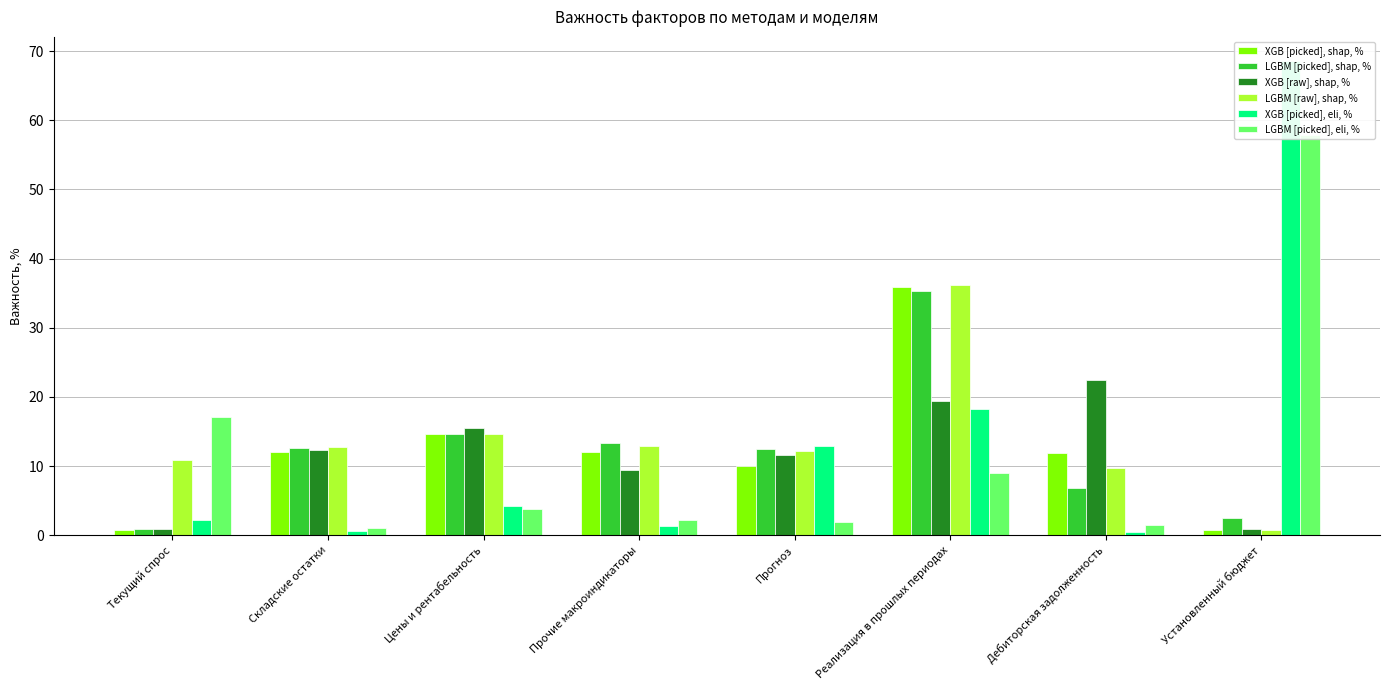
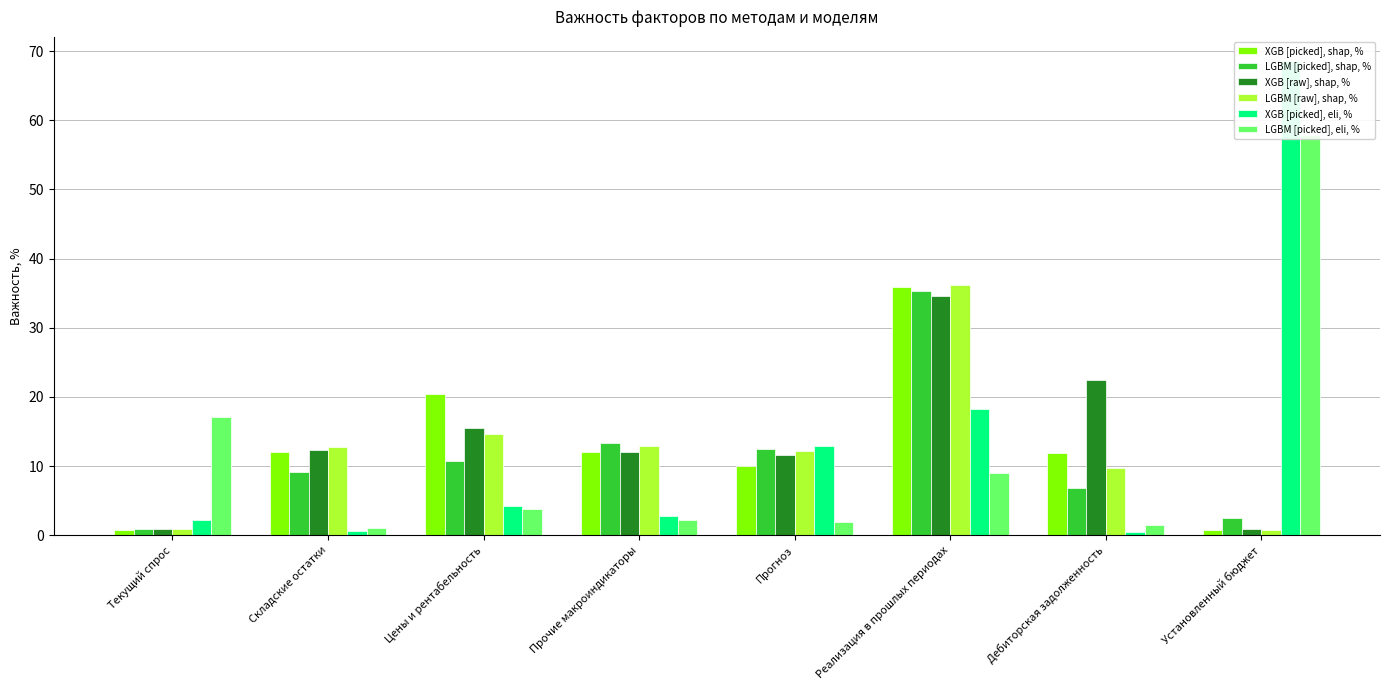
  {
    "XGB [picked], shap, %": {
      "Текущий спрос": 1,
      "Складские остатки": 12,
-     "Цены и рентабельность": 15,
+     "Цены и рентабельность": 20,
      "Прочие макроиндикаторы": 12,
      "Прогноз": 10,
      "Реализация в прошлых периодах": 36,
      "Дебиторская задолженность": 12,
      "Установленный бюджет": 1
    },
    "LGBM [picked], shap, %": {
      "Текущий спрос": 1,
-     "Складские остатки": 13,
-     "Цены и рентабельность": 15,
+     "Складские остатки": 9,
+     "Цены и рентабельность": 11,
      "Прочие макроиндикаторы": 13,
      "Прогноз": 12,
      "Реализация в прошлых периодах": 35,
      "Дебиторская задолженность": 7,
      "Установленный бюджет": 2
    },
    "XGB [raw], shap, %": {
      "Текущий спрос": 1,
      "Складские остатки": 12,
      "Цены и рентабельность": 16,
-     "Прочие макроиндикаторы": 9,
+     "Прочие макроиндикаторы": 12,
      "Прогноз": 12,
-     "Реализация в прошлых периодах": 19,
+     "Реализация в прошлых периодах": 35,
      "Дебиторская задолженность": 22,
      "Установленный бюджет": 1
    },
    "LGBM [raw], shap, %": {
-     "Текущий спрос": 11,
+     "Текущий спрос": 1,
      "Складские остатки": 13,
      "Цены и рентабельность": 15,
      "Прочие макроиндикаторы": 13,
      "Прогноз": 12,
      "Реализация в прошлых периодах": 36,
      "Дебиторская задолженность": 10,
      "Установленный бюджет": 1
    },
    "XGB [picked], eli, %": {
      "Текущий спрос": 2,
      "Складские остатки": 1,
      "Цены и рентабельность": 4,
-     "Прочие макроиндикаторы": 1,
+     "Прочие макроиндикаторы": 3,
      "Прогноз": 13,
      "Реализация в прошлых периодах": 18,
      "Дебиторская задолженность": 1
    },
    "LGBM [picked], eli, %": {
      "Текущий спрос": 17,
      "Складские остатки": 1,
      "Цены и рентабельность": 4,
      "Прочие макроиндикаторы": 2,
      "Прогноз": 2,
      "Реализация в прошлых периодах": 9,
      "Дебиторская задолженность": 1
    }
  }
